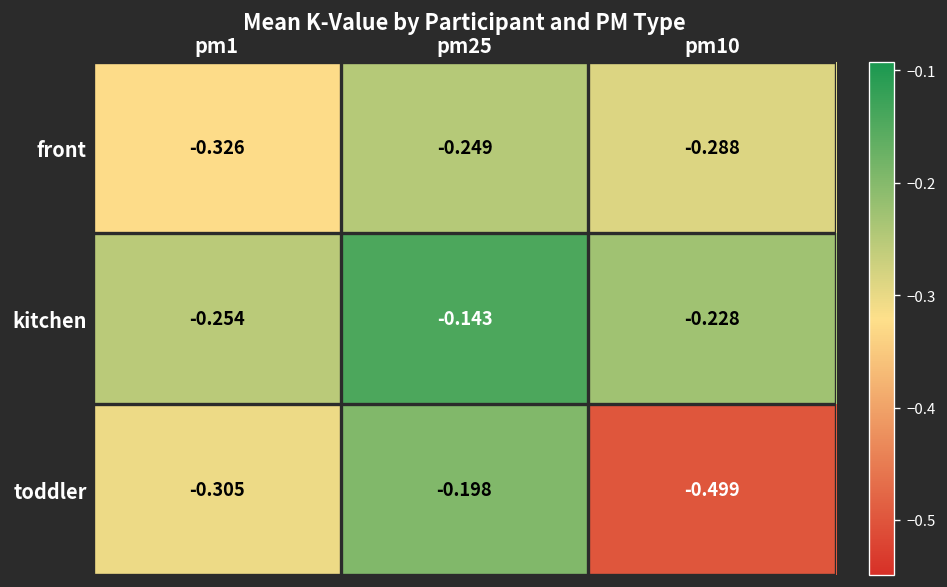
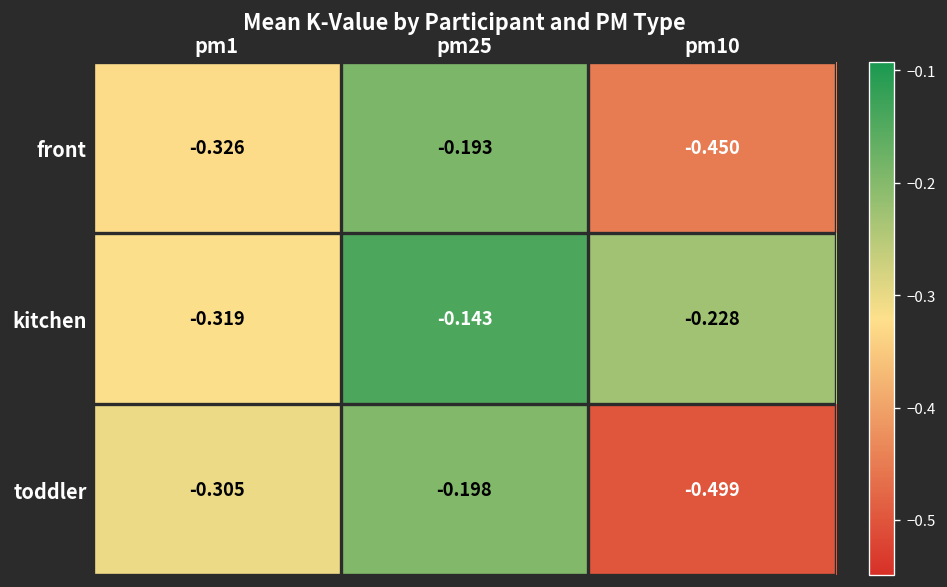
  {
    "front": {
      "pm1": -0.326,
-     "pm25": -0.249,
-     "pm10": -0.288
+     "pm25": -0.193,
+     "pm10": -0.450
    },
    "kitchen": {
-     "pm1": -0.254,
+     "pm1": -0.319,
      "pm25": -0.143,
      "pm10": -0.228
    },
    "toddler": {
      "pm1": -0.305,
      "pm25": -0.198,
      "pm10": -0.499
    }
  }
